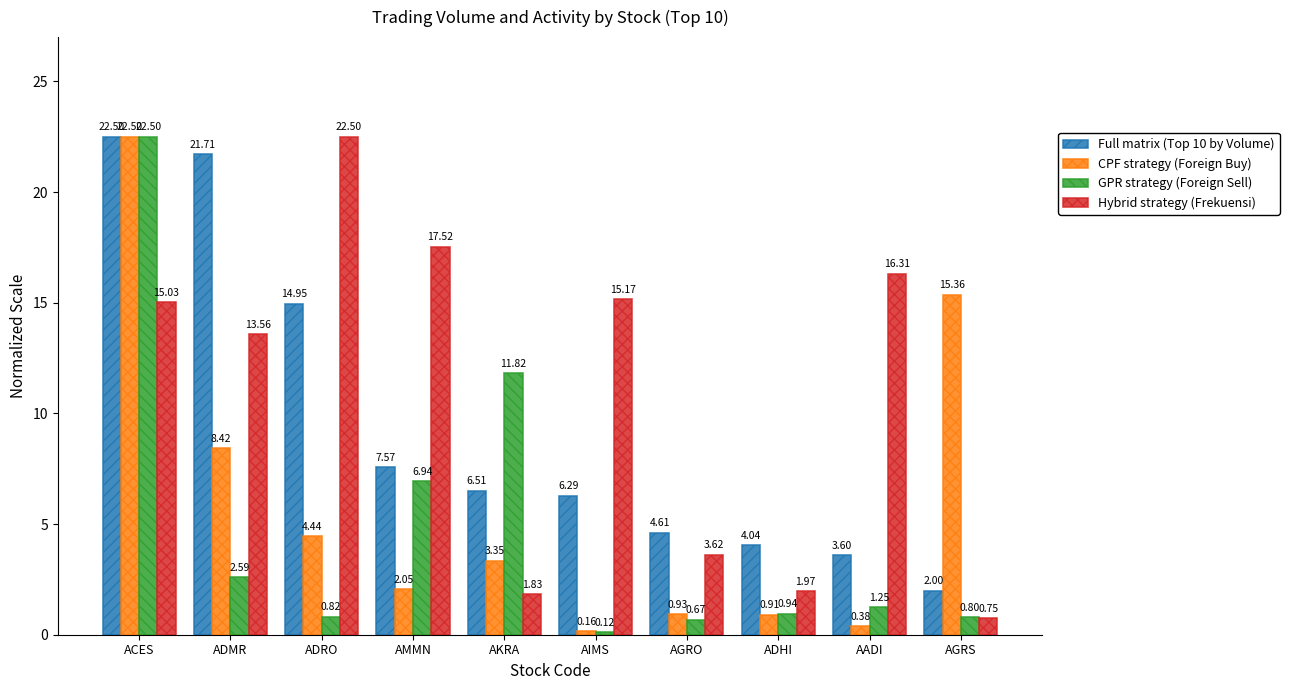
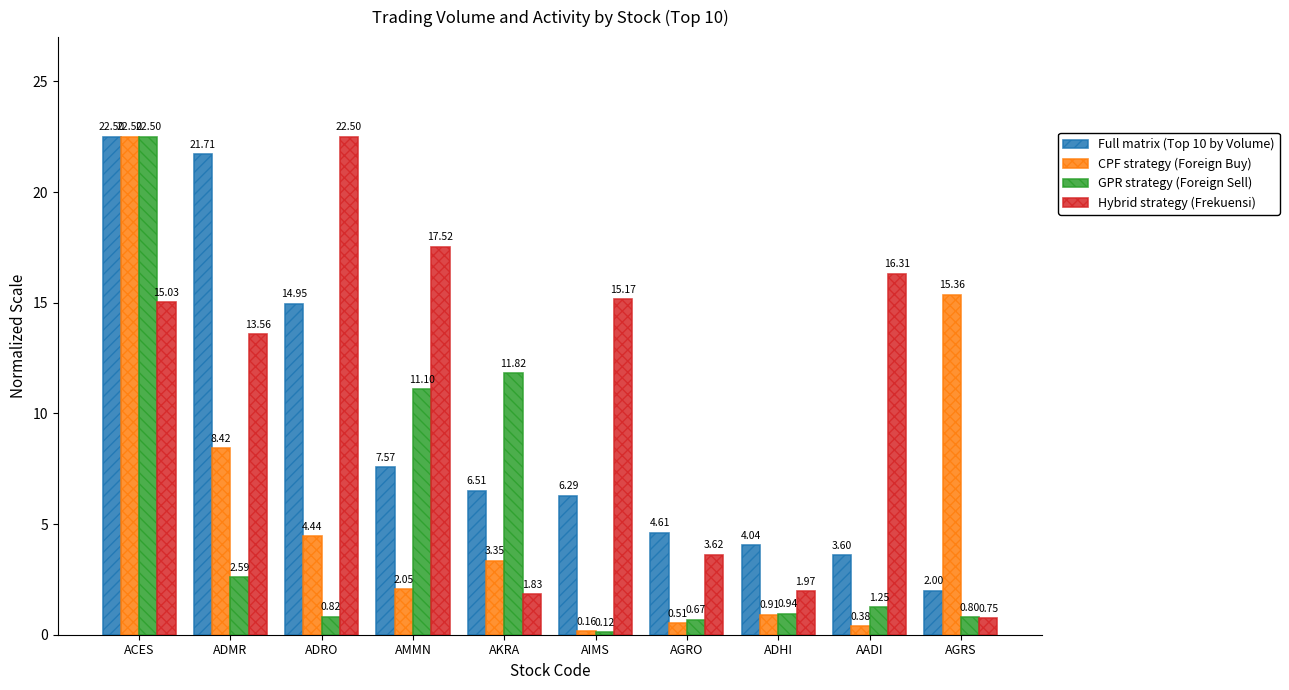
  {
    "Full matrix (Top 10 by Volume)": {
      "ADMR": 21.71,
      "ADRO": 14.95,
      "AMMN": 7.57,
      "AKRA": 6.51,
      "AIMS": 6.29,
      "AGRO": 4.61,
      "ADHI": 4.04,
      "AADI": 3.60,
      "AGRS": 2.00
    },
    "CPF strategy (Foreign Buy)": {
      "ADMR": 8.42,
      "ADRO": 4.44,
      "AMMN": 2.05,
      "AKRA": 3.35,
      "AIMS": 0.16,
-     "AGRO": 0.93,
+     "AGRO": 0.51,
      "ADHI": 0.91,
      "AADI": 0.38,
      "AGRS": 15.36
    },
    "GPR strategy (Foreign Sell)": {
      "ADMR": 2.59,
      "ADRO": 0.82,
-     "AMMN": 6.94,
+     "AMMN": 11.10,
      "AKRA": 11.82,
      "AIMS": 0.12,
      "AGRO": 0.67,
      "ADHI": 0.94,
      "AADI": 1.25,
      "AGRS": 0.80
    },
    "Hybrid strategy (Frekuensi)": {
      "ACES": 15.03,
      "ADMR": 13.56,
      "ADRO": 22.50,
      "AMMN": 17.52,
      "AKRA": 1.83,
      "AIMS": 15.17,
      "AGRO": 3.62,
      "ADHI": 1.97,
      "AADI": 16.31,
      "AGRS": 0.75
    }
  }
